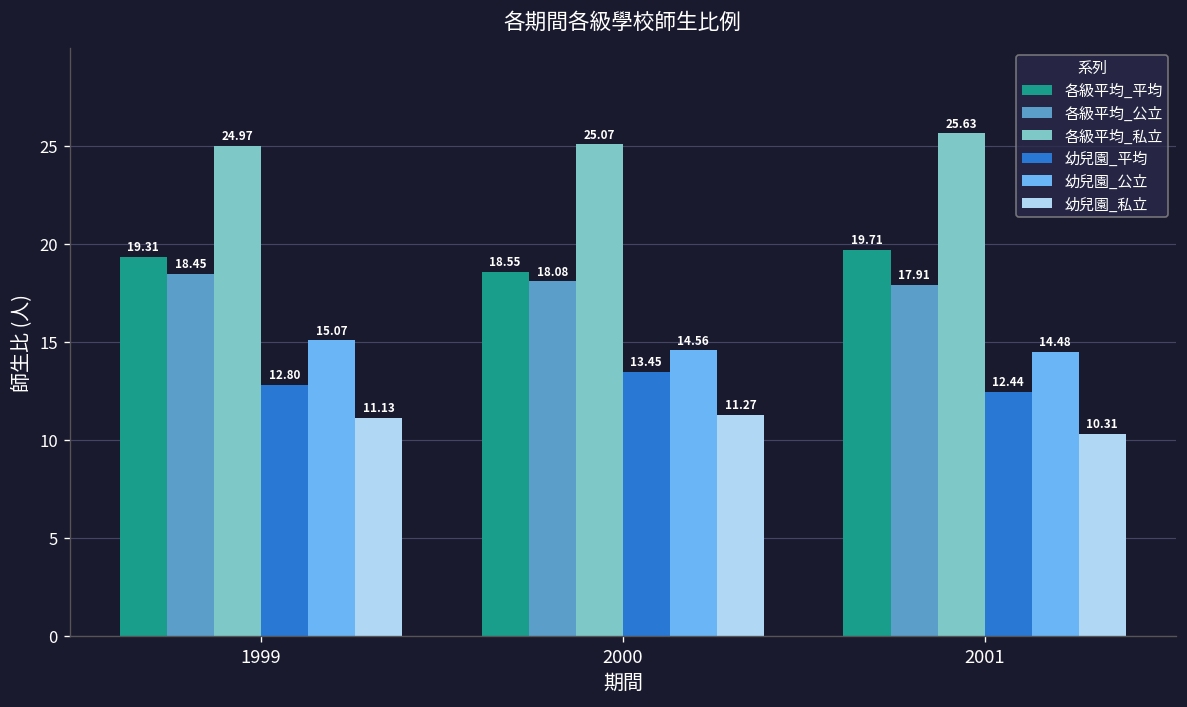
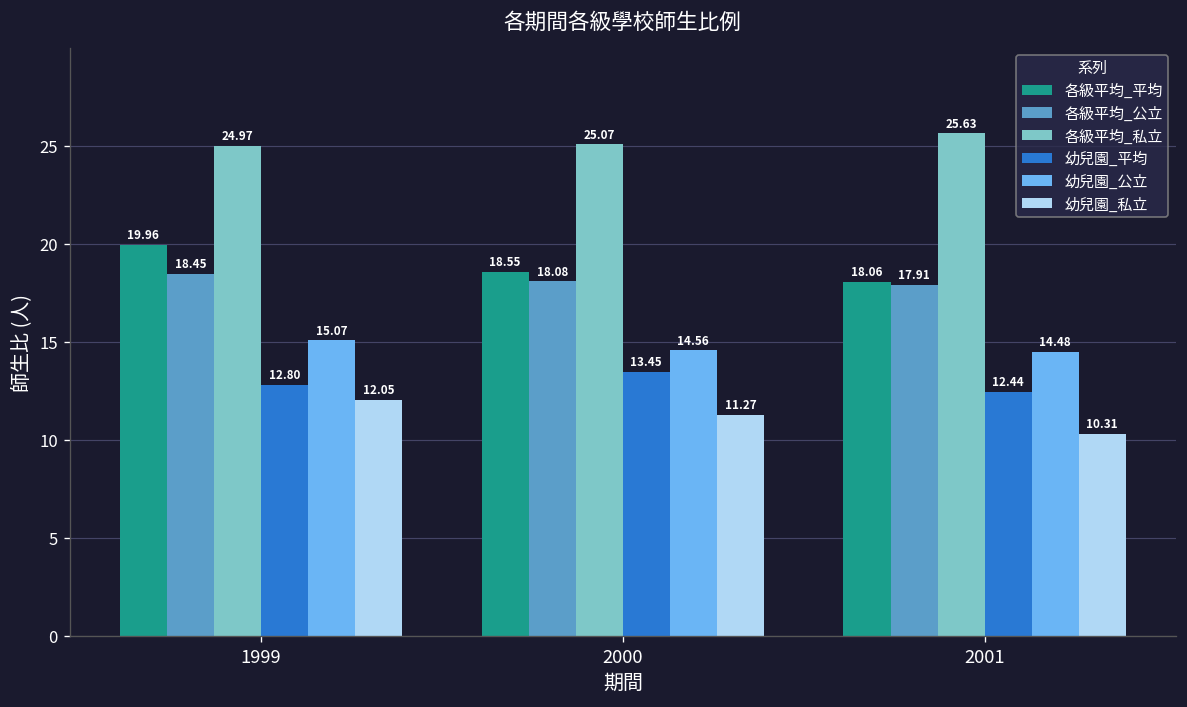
  {
    "各級平均_平均": {
-     "1999": 19.31,
+     "1999": 19.96,
      "2000": 18.55,
-     "2001": 19.71
+     "2001": 18.06
    },
    "幼兒園_平均": {
      "1999": 12.80,
      "2000": 13.45,
      "2001": 12.44
    },
    "幼兒園_私立": {
-     "1999": 11.13,
+     "1999": 12.05,
      "2000": 11.27,
      "2001": 10.31
    }
  }
